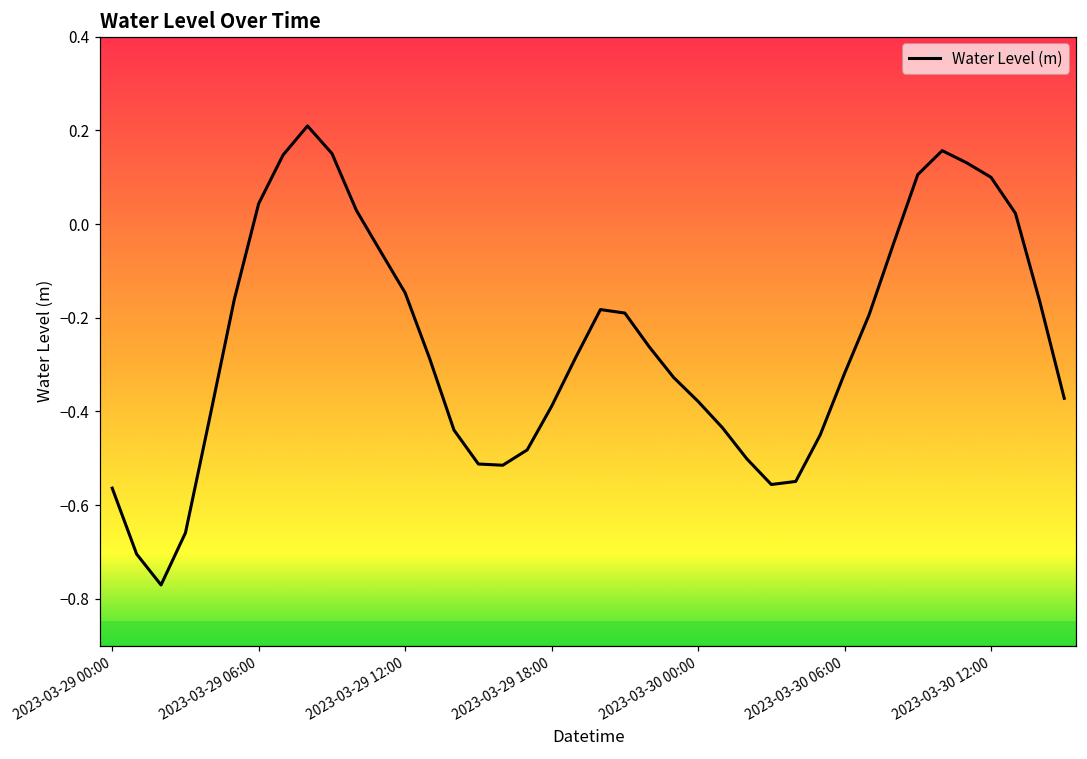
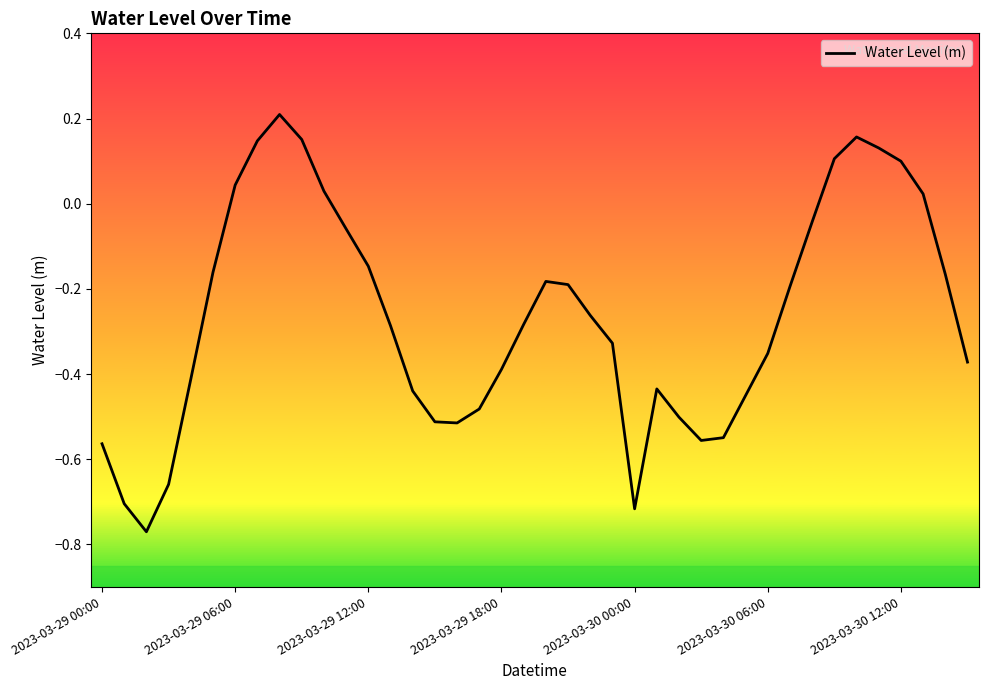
  {
    "2023-03-29 00:00": -0.56,
    "2023-03-29 06:00": 0.04,
    "2023-03-29 12:00": -0.15,
    "2023-03-29 18:00": -0.39,
-   "2023-03-30 00:00": -0.38,
-   "2023-03-30 06:00": -0.32,
+   "2023-03-30 00:00": -0.72,
+   "2023-03-30 06:00": -0.35,
    "2023-03-30 12:00": 0.10
  }
